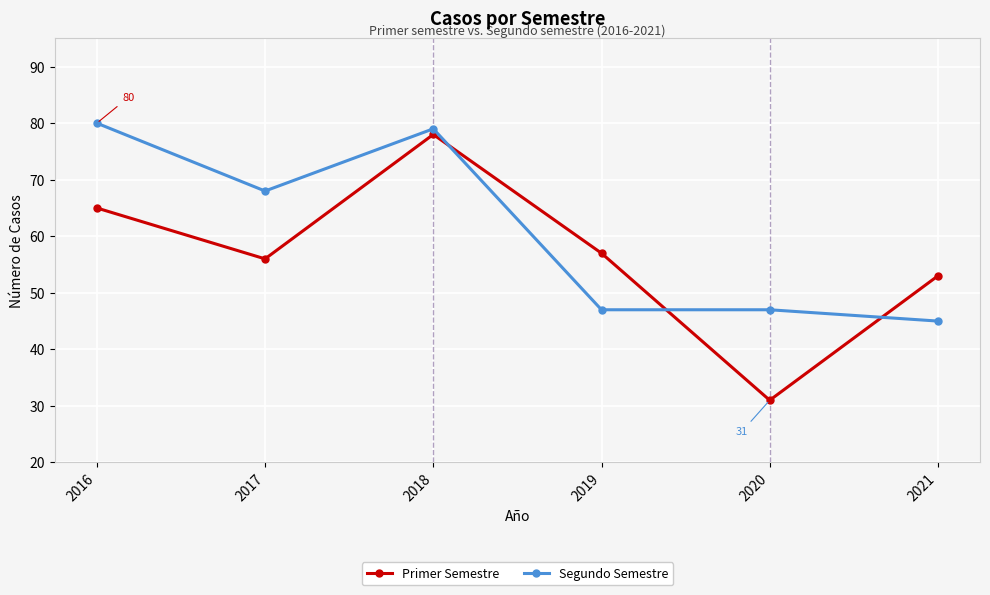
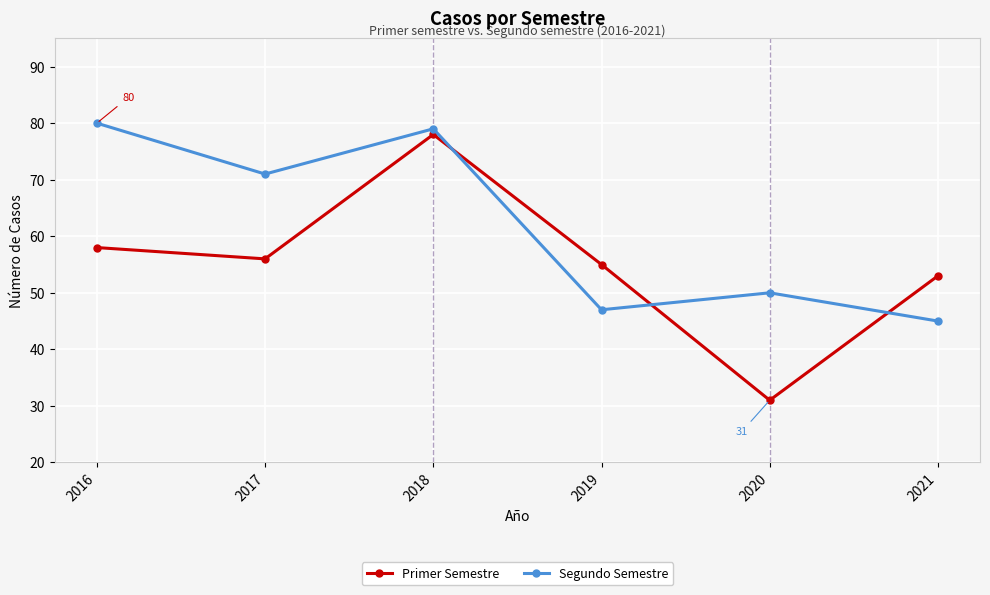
  {
    "Primer Semestre": {
-     "2016": 65,
+     "2016": 58,
      "2017": 56,
      "2018": 78,
-     "2019": 57,
+     "2019": 55,
      "2021": 53
    },
    "Segundo Semestre": {
-     "2017": 68,
+     "2017": 71,
      "2018": 79,
      "2019": 47,
-     "2020": 47,
+     "2020": 50,
      "2021": 45
    }
  }
